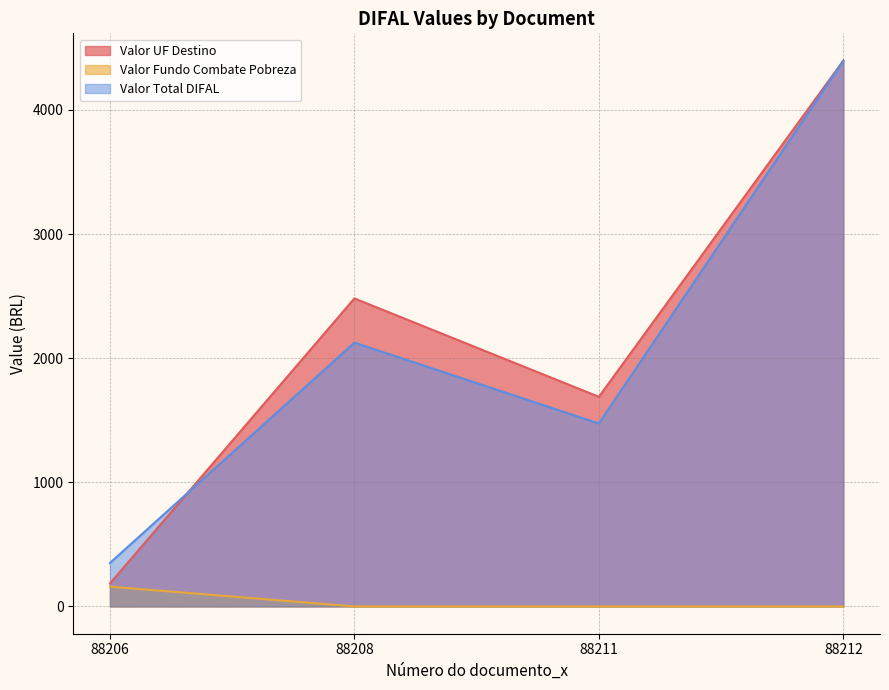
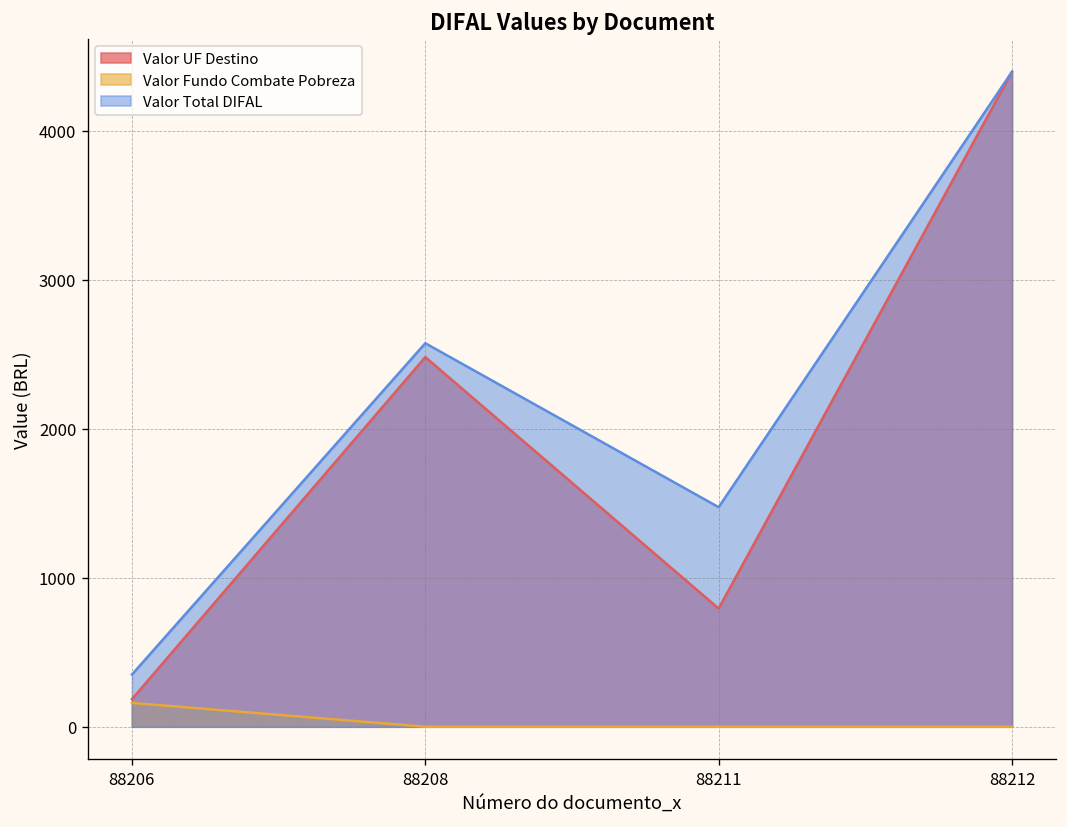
  {
    "Valor UF Destino": {
      "88206": 180,
      "88208": 2480,
-     "88211": 1690
+     "88211": 790
    },
    "Valor Fundo Combate Pobreza": {
      "88206": 160,
      "88208": 0,
      "88211": 0,
      "88212": 0
    },
    "Valor Total DIFAL": {
      "88206": 350,
-     "88208": 2130,
+     "88208": 2570,
      "88211": 1470
    }
  }
